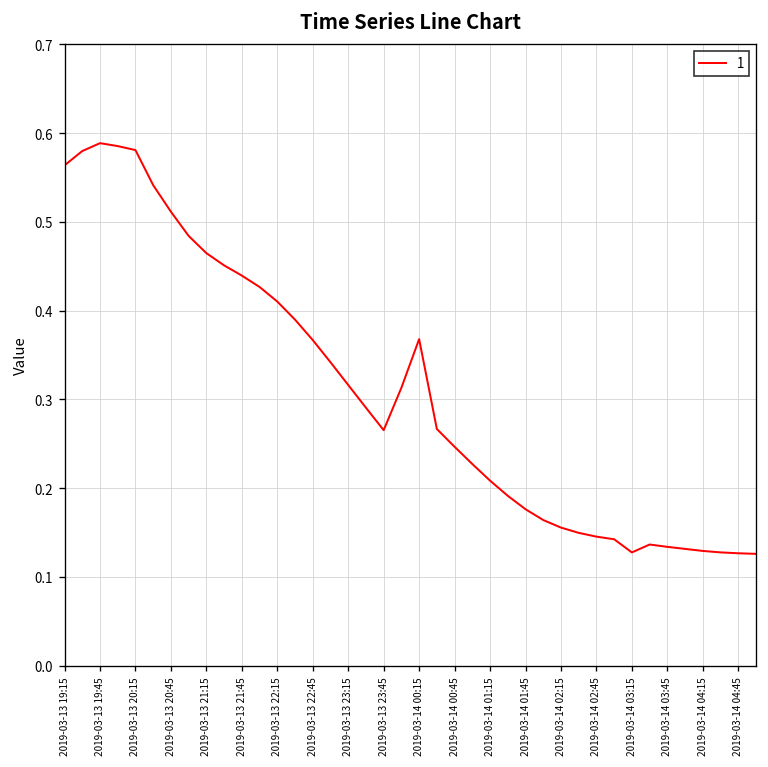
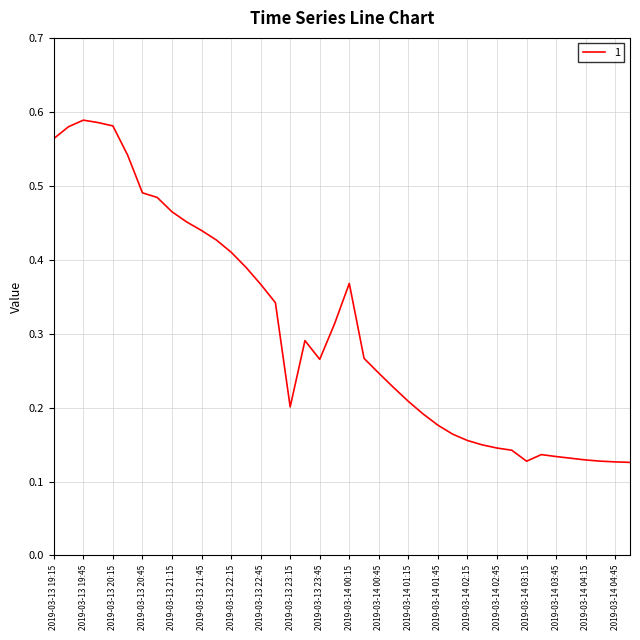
  {
    "2019-03-13 19:15": 0.56,
    "2019-03-13 19:45": 0.59,
    "2019-03-13 20:15": 0.58,
-   "2019-03-13 20:45": 0.51,
+   "2019-03-13 20:45": 0.49,
    "2019-03-13 21:15": 0.46,
    "2019-03-13 21:45": 0.44,
    "2019-03-13 22:15": 0.41,
    "2019-03-13 22:45": 0.37,
-   "2019-03-13 23:15": 0.32,
+   "2019-03-13 23:15": 0.20,
    "2019-03-13 23:45": 0.27,
    "2019-03-14 00:15": 0.37,
    "2019-03-14 00:45": 0.25,
    "2019-03-14 01:15": 0.21,
    "2019-03-14 01:45": 0.18,
    "2019-03-14 02:15": 0.16,
    "2019-03-14 02:45": 0.15,
    "2019-03-14 03:15": 0.13,
    "2019-03-14 03:45": 0.13,
    "2019-03-14 04:15": 0.13,
    "2019-03-14 04:45": 0.13
  }
